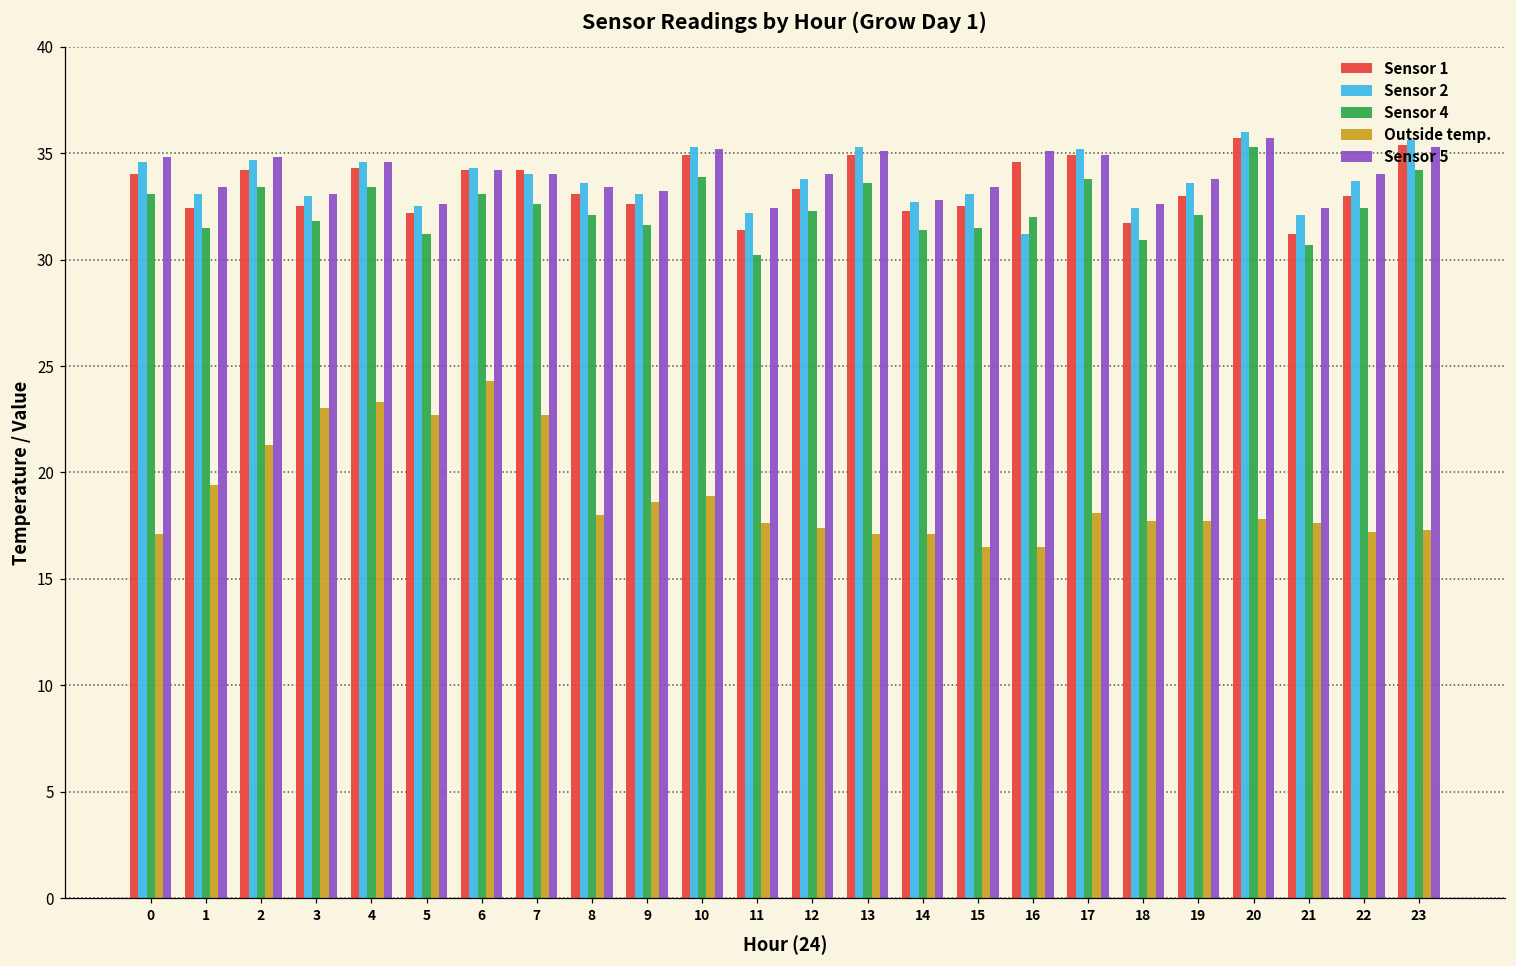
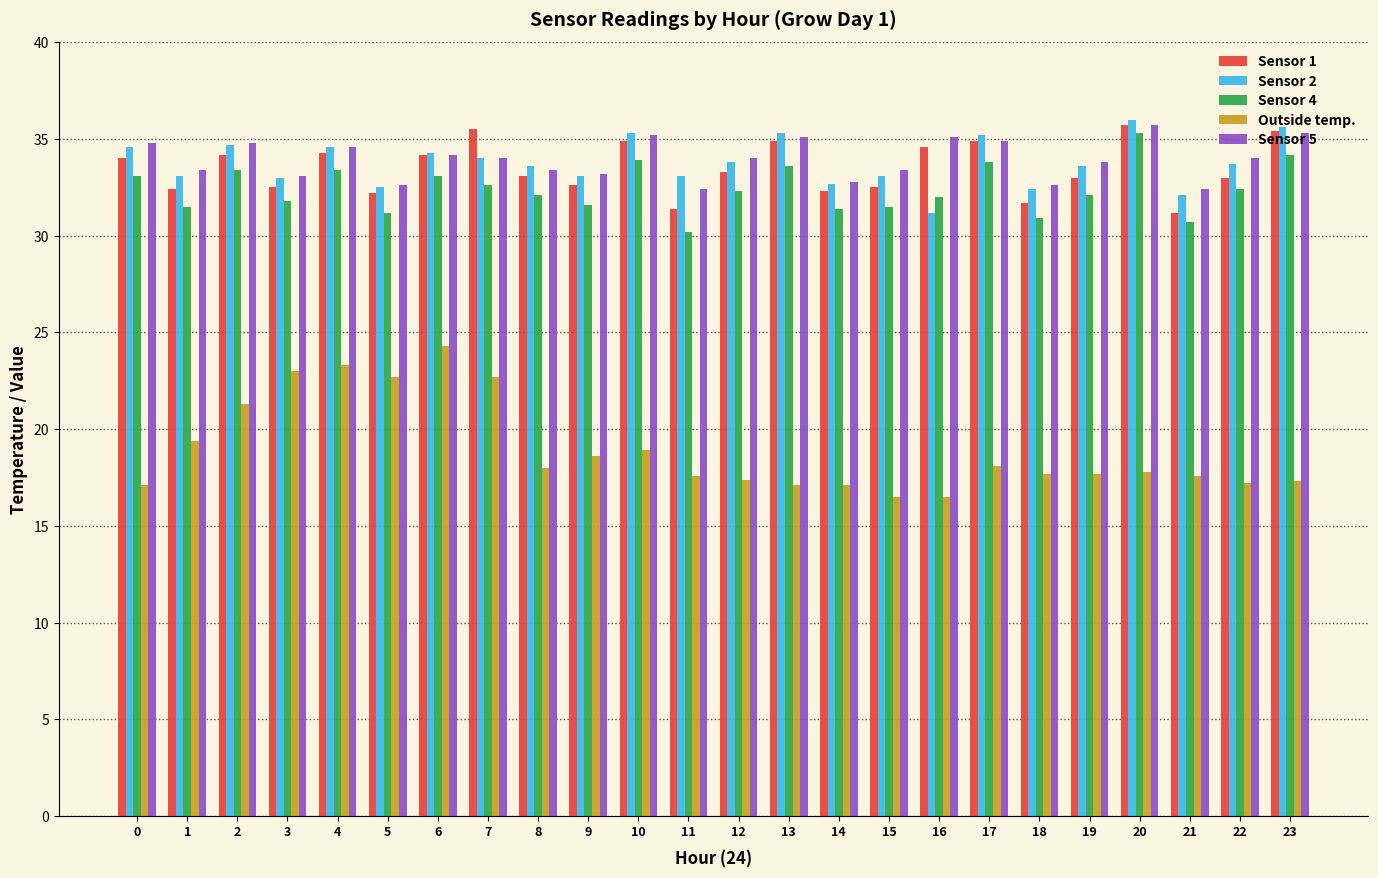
  {
    "Sensor 1": {
      "0": 34.0,
      "1": 32.4,
      "2": 34.2,
      "3": 32.5,
      "4": 34.3,
      "5": 32.2,
      "6": 34.2,
-     "7": 34.2,
+     "7": 35.5,
      "8": 33.1,
      "9": 32.6,
      "10": 34.9,
      "11": 31.4,
      "12": 33.3,
      "13": 34.9,
      "14": 32.3,
      "15": 32.5,
      "16": 34.6,
      "17": 34.9,
      "18": 31.7,
      "19": 33.0,
      "20": 35.7,
      "21": 31.2,
      "22": 33.0,
      "23": 35.4
    },
    "Sensor 2": {
      "0": 34.6,
      "1": 33.1,
      "2": 34.7,
      "3": 33.0,
      "4": 34.6,
      "5": 32.5,
      "6": 34.3,
      "7": 34.0,
      "8": 33.6,
      "9": 33.1,
      "10": 35.3,
-     "11": 32.2,
+     "11": 33.1,
      "12": 33.8,
      "13": 35.3,
      "14": 32.7,
      "15": 33.1,
      "16": 31.2,
      "17": 35.2,
      "18": 32.4,
      "19": 33.6,
      "20": 36.0,
      "21": 32.1,
      "22": 33.7,
      "23": 35.6
    },
    "Sensor 4": {
      "0": 33.1,
      "1": 31.5,
      "2": 33.4,
      "3": 31.8,
      "4": 33.4,
      "5": 31.2,
      "6": 33.1,
      "7": 32.6,
      "8": 32.1,
      "9": 31.6,
      "10": 33.9,
      "11": 30.2,
      "12": 32.3,
      "13": 33.6,
      "14": 31.4,
      "15": 31.5,
      "16": 32.0,
      "17": 33.8,
      "18": 30.9,
      "19": 32.1,
      "20": 35.3,
      "21": 30.7,
      "22": 32.4,
      "23": 34.2
    },
    "Outside temp.": {
      "0": 17.1,
      "1": 19.4,
      "2": 21.3,
      "3": 23.0,
      "4": 23.3,
      "5": 22.7,
      "6": 24.3,
      "7": 22.7,
      "8": 18.0,
      "9": 18.6,
      "10": 18.9,
      "11": 17.6,
      "12": 17.4,
      "13": 17.1,
      "14": 17.1,
      "15": 16.5,
      "16": 16.5,
      "17": 18.1,
      "18": 17.7,
      "19": 17.7,
      "20": 17.8,
      "21": 17.6,
      "22": 17.2,
      "23": 17.3
    },
    "Sensor 5": {
      "0": 34.8,
      "1": 33.4,
      "2": 34.8,
      "3": 33.1,
      "4": 34.6,
      "5": 32.6,
      "6": 34.2,
      "7": 34.0,
      "8": 33.4,
      "9": 33.2,
      "10": 35.2,
      "11": 32.4,
      "12": 34.0,
      "13": 35.1,
      "14": 32.8,
      "15": 33.4,
      "16": 35.1,
      "17": 34.9,
      "18": 32.6,
      "19": 33.8,
      "20": 35.7,
      "21": 32.4,
      "22": 34.0,
      "23": 35.3
    }
  }
